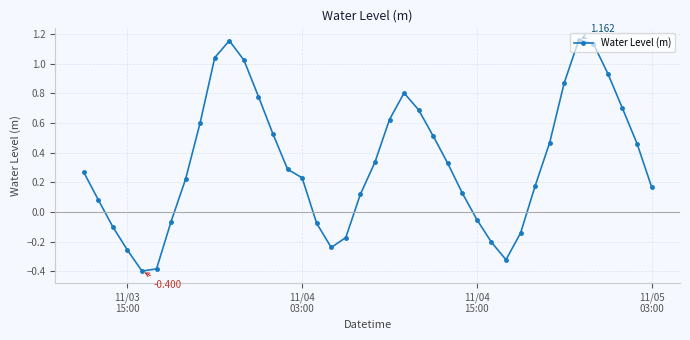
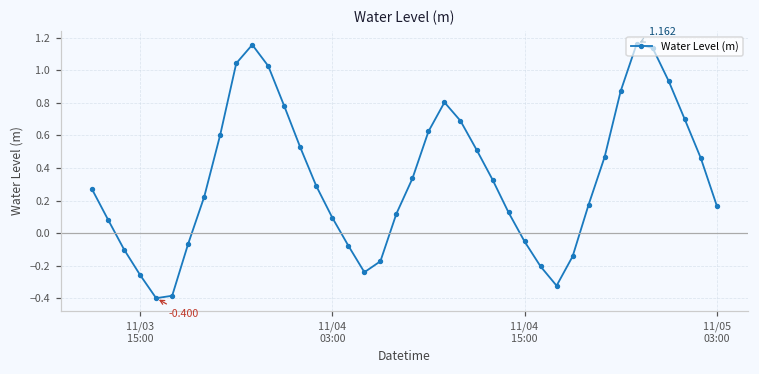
  {
    "11/03 15:00": -0.26,
-   "11/04 03:00": 0.23,
+   "11/04 03:00": 0.09,
    "11/04 15:00": -0.05,
    "11/05 03:00": 0.17
  }
